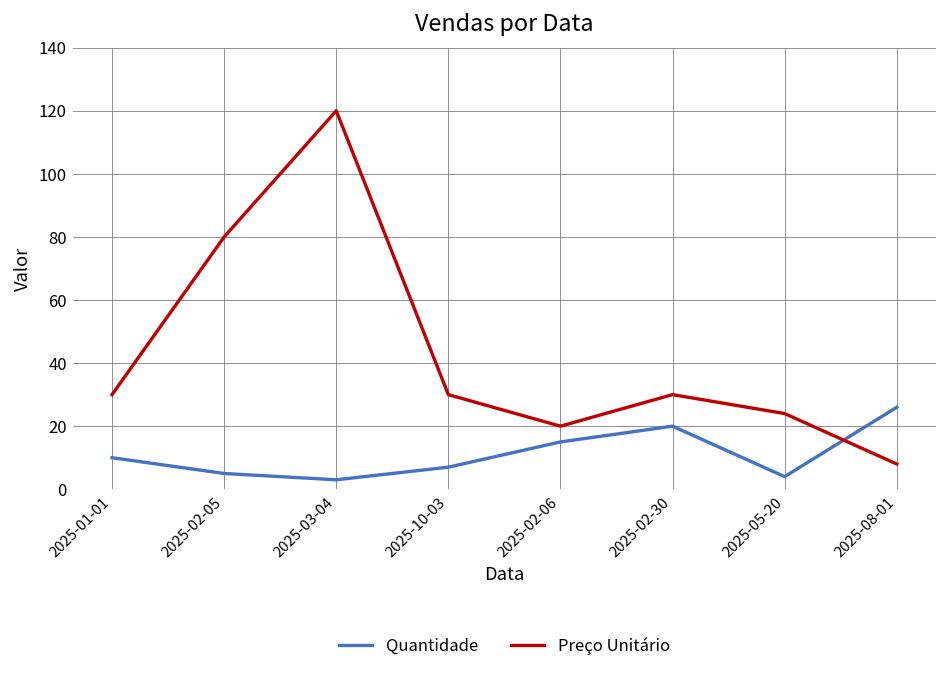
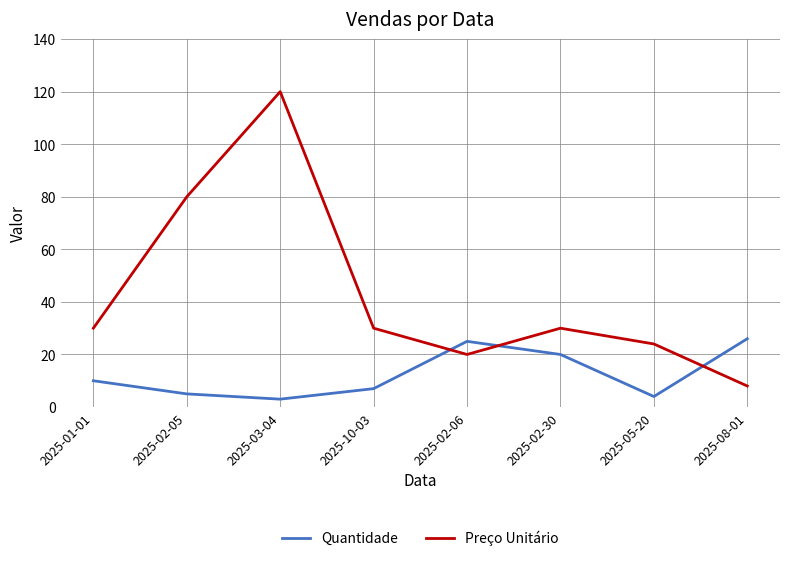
  {
    "Quantidade": {
      "2025-01-01": 10,
      "2025-02-05": 5,
      "2025-03-04": 3,
      "2025-10-03": 7,
-     "2025-02-06": 15,
+     "2025-02-06": 25,
      "2025-02-30": 20,
      "2025-05-20": 4,
      "2025-08-01": 26
    },
    "Preço Unitário": {
      "2025-01-01": 30,
      "2025-02-05": 80,
      "2025-03-04": 120,
      "2025-10-03": 30,
      "2025-02-06": 20,
      "2025-02-30": 30,
      "2025-05-20": 24,
      "2025-08-01": 8
    }
  }
